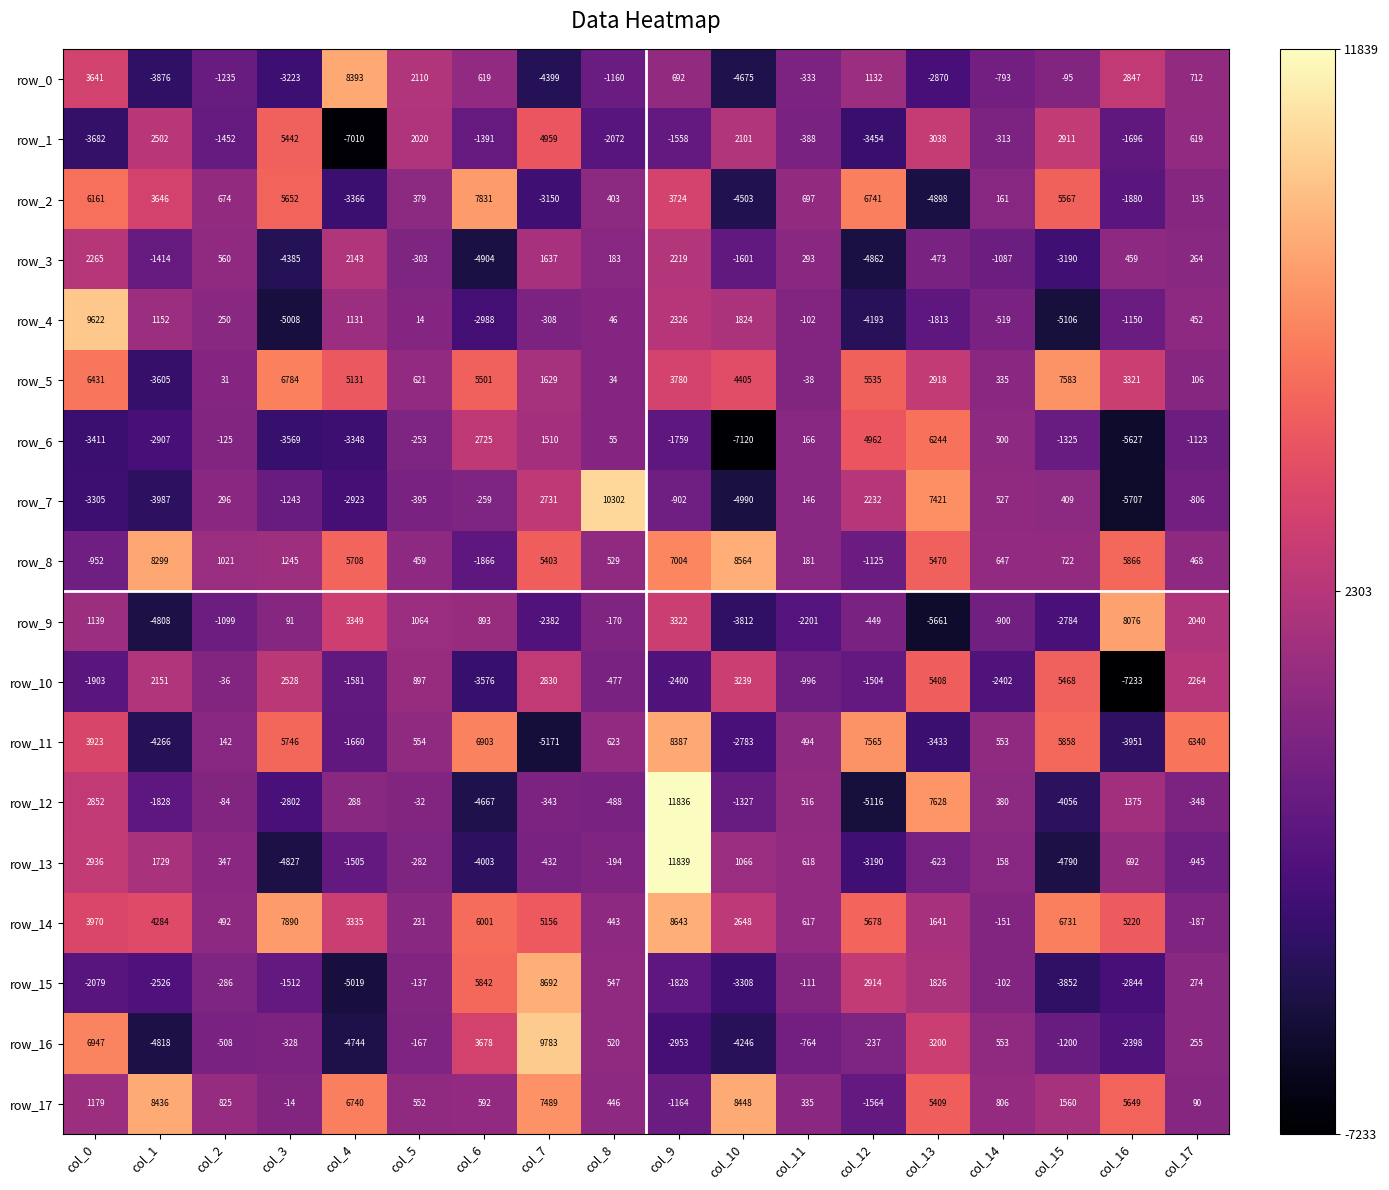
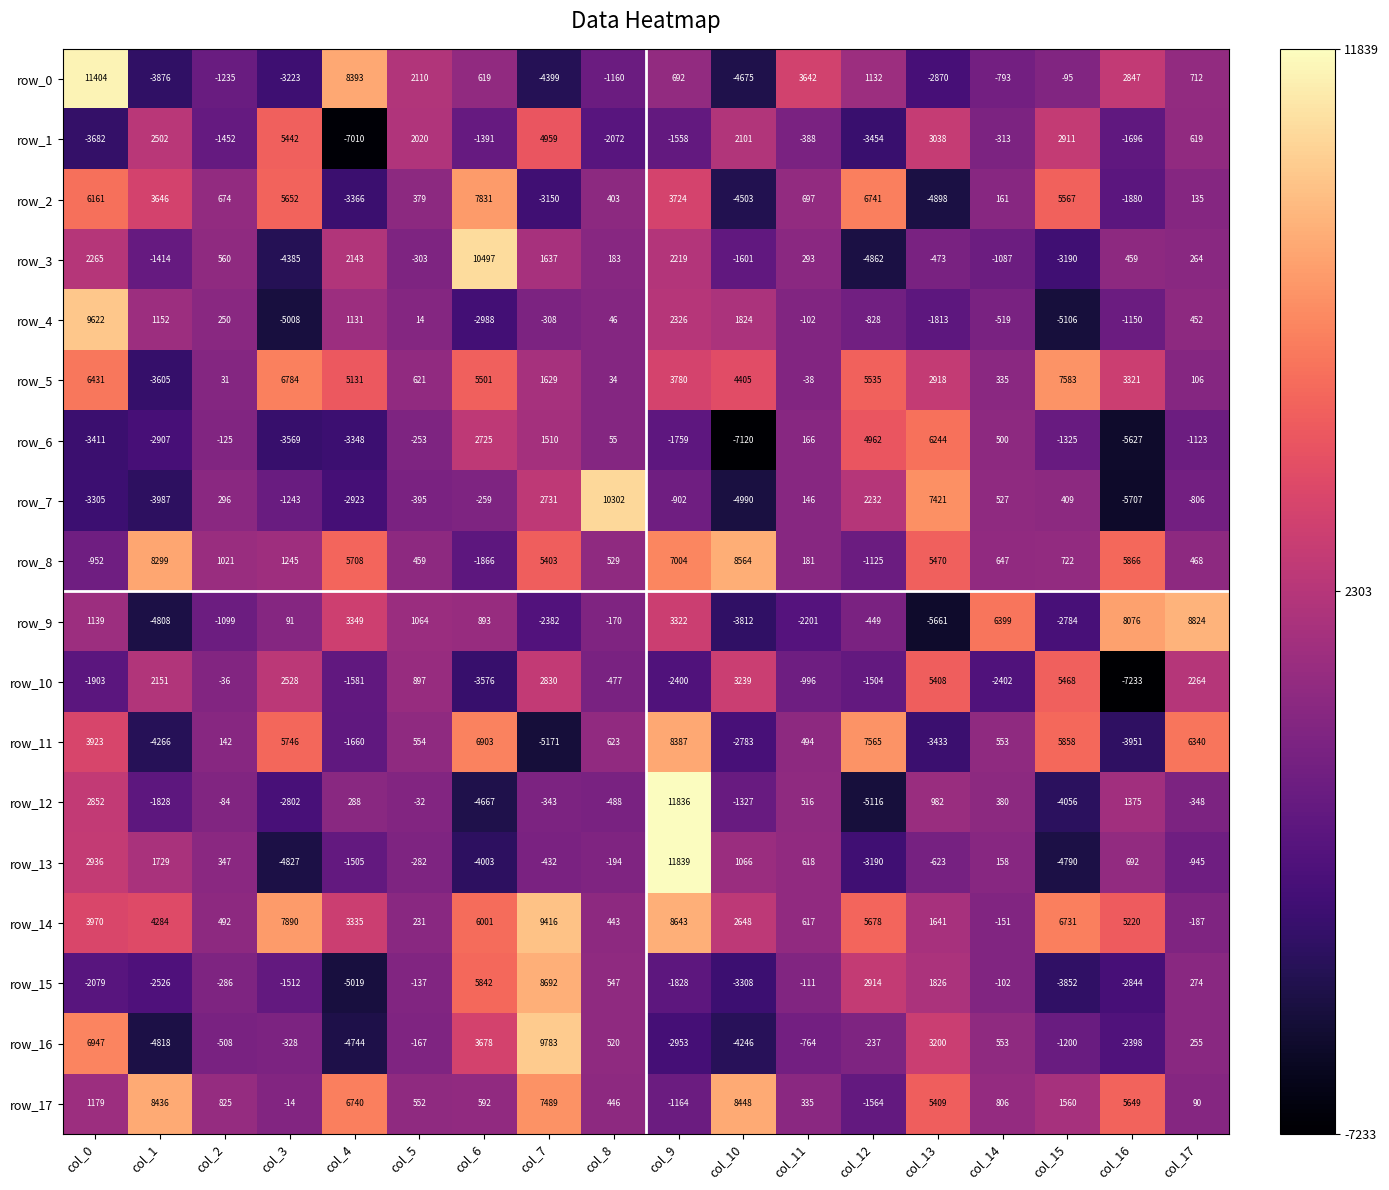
  {
    "row_0": {
-     "col_0": 3641,
+     "col_0": 11404,
      "col_1": -3876,
      "col_2": -1235,
      "col_3": -3223,
      "col_4": 8393,
      "col_5": 2110,
      "col_6": 619,
      "col_7": -4399,
      "col_8": -1160,
      "col_9": 692,
      "col_10": -4675,
-     "col_11": -333,
+     "col_11": 3642,
      "col_12": 1132,
      "col_13": -2870,
      "col_14": -793,
      "col_15": -95,
      "col_16": 2847,
      "col_17": 712
    },
    "row_3": {
      "col_0": 2265,
      "col_1": -1414,
      "col_2": 560,
      "col_3": -4385,
      "col_4": 2143,
      "col_5": -303,
-     "col_6": -4904,
+     "col_6": 10497,
      "col_7": 1637,
      "col_8": 183,
      "col_9": 2219,
      "col_10": -1601,
      "col_11": 293,
      "col_12": -4862,
      "col_13": -473,
      "col_14": -1087,
      "col_15": -3190,
      "col_16": 459,
      "col_17": 264
    },
    "row_4": {
      "col_0": 9622,
      "col_1": 1152,
      "col_2": 250,
      "col_3": -5008,
      "col_4": 1131,
      "col_5": 14,
      "col_6": -2988,
      "col_7": -308,
      "col_8": 46,
      "col_9": 2326,
      "col_10": 1824,
      "col_11": -102,
-     "col_12": -4193,
+     "col_12": -828,
      "col_13": -1813,
      "col_14": -519,
      "col_15": -5106,
      "col_16": -1150,
      "col_17": 452
    },
    "row_9": {
      "col_0": 1139,
      "col_1": -4808,
      "col_2": -1099,
      "col_3": 91,
      "col_4": 3349,
      "col_5": 1064,
      "col_6": 893,
      "col_7": -2382,
      "col_8": -170,
      "col_9": 3322,
      "col_10": -3812,
      "col_11": -2201,
      "col_12": -449,
      "col_13": -5661,
-     "col_14": -900,
+     "col_14": 6399,
      "col_15": -2784,
      "col_16": 8076,
-     "col_17": 2040
+     "col_17": 8824
    },
    "row_12": {
      "col_0": 2852,
      "col_1": -1828,
      "col_2": -84,
      "col_3": -2802,
      "col_4": 288,
      "col_5": -32,
      "col_6": -4667,
      "col_7": -343,
      "col_8": -488,
      "col_9": 11836,
      "col_10": -1327,
      "col_11": 516,
      "col_12": -5116,
-     "col_13": 7628,
+     "col_13": 982,
      "col_14": 380,
      "col_15": -4056,
      "col_16": 1375,
      "col_17": -348
    },
    "row_14": {
      "col_0": 3970,
      "col_1": 4284,
      "col_2": 492,
      "col_3": 7890,
      "col_4": 3335,
      "col_5": 231,
      "col_6": 6001,
-     "col_7": 5156,
+     "col_7": 9416,
      "col_8": 443,
      "col_9": 8643,
      "col_10": 2648,
      "col_11": 617,
      "col_12": 5678,
      "col_13": 1641,
      "col_14": -151,
      "col_15": 6731,
      "col_16": 5220,
      "col_17": -187
    }
  }
